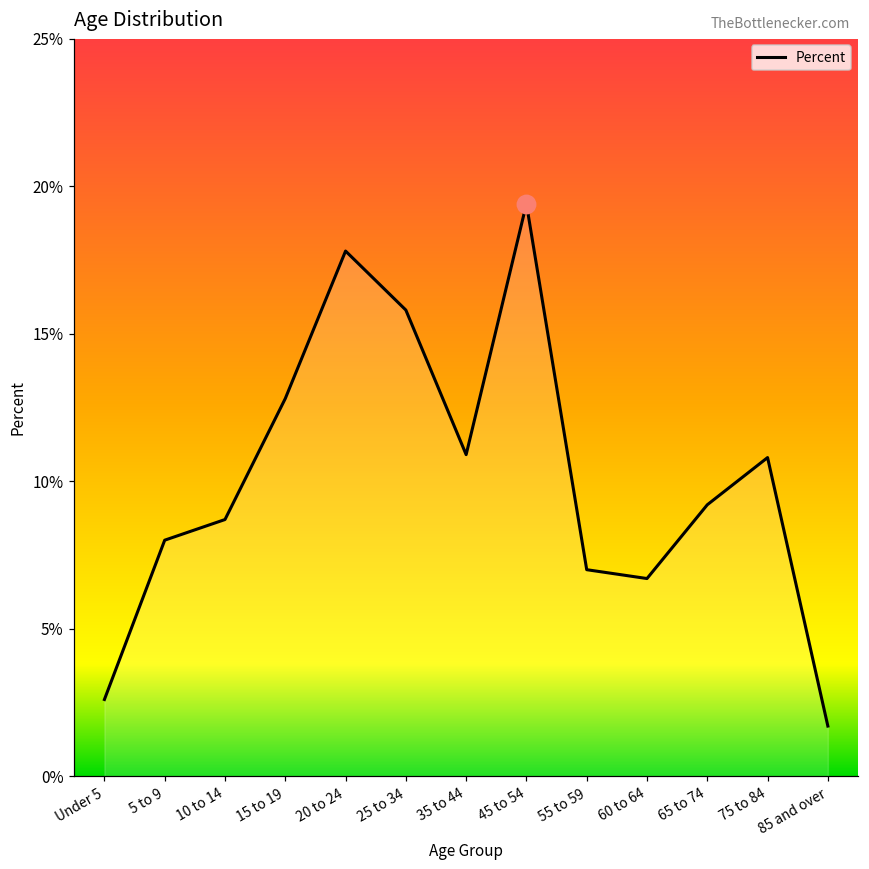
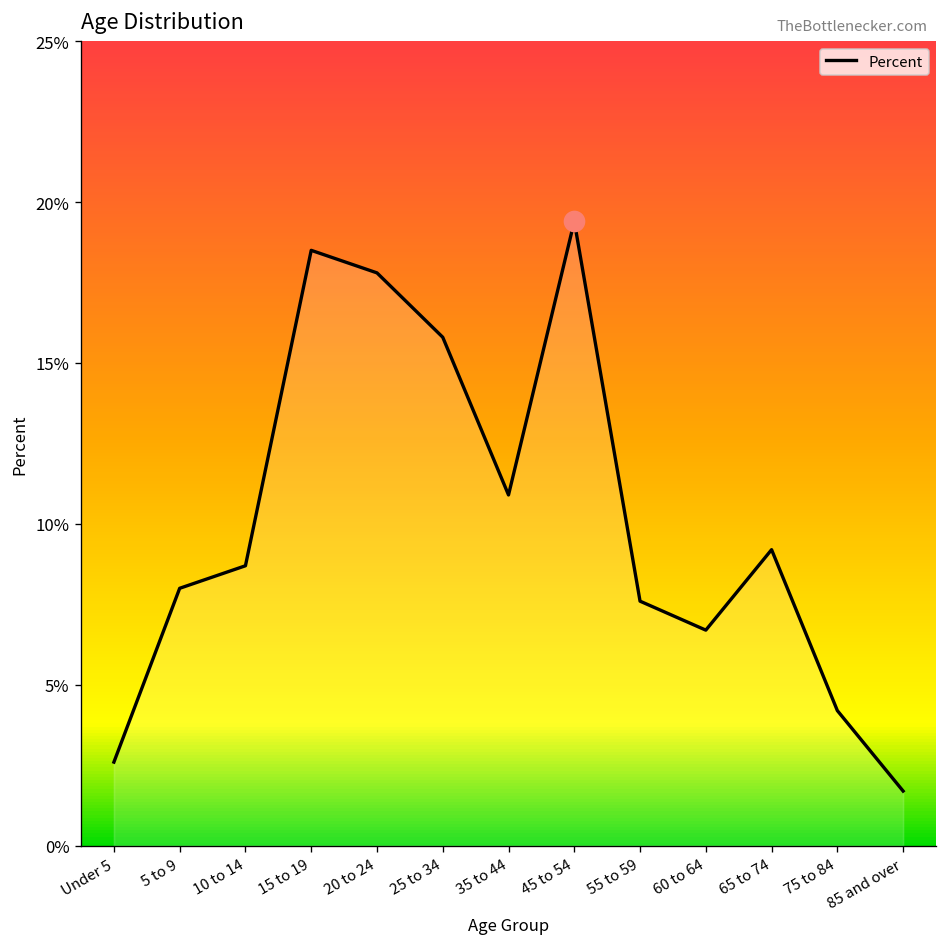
  {
    "Percent": {
      "Under 5": "2.6%",
      "5 to 9": "8.0%",
      "10 to 14": "8.7%",
-     "15 to 19": "12.8%",
+     "15 to 19": "18.5%",
      "20 to 24": "17.8%",
      "25 to 34": "15.8%",
      "35 to 44": "10.9%",
-     "55 to 59": "7.0%",
+     "55 to 59": "7.6%",
      "60 to 64": "6.7%",
      "65 to 74": "9.2%",
-     "75 to 84": "10.8%",
+     "75 to 84": "4.2%",
      "85 and over": "1.7%"
    }
  }
